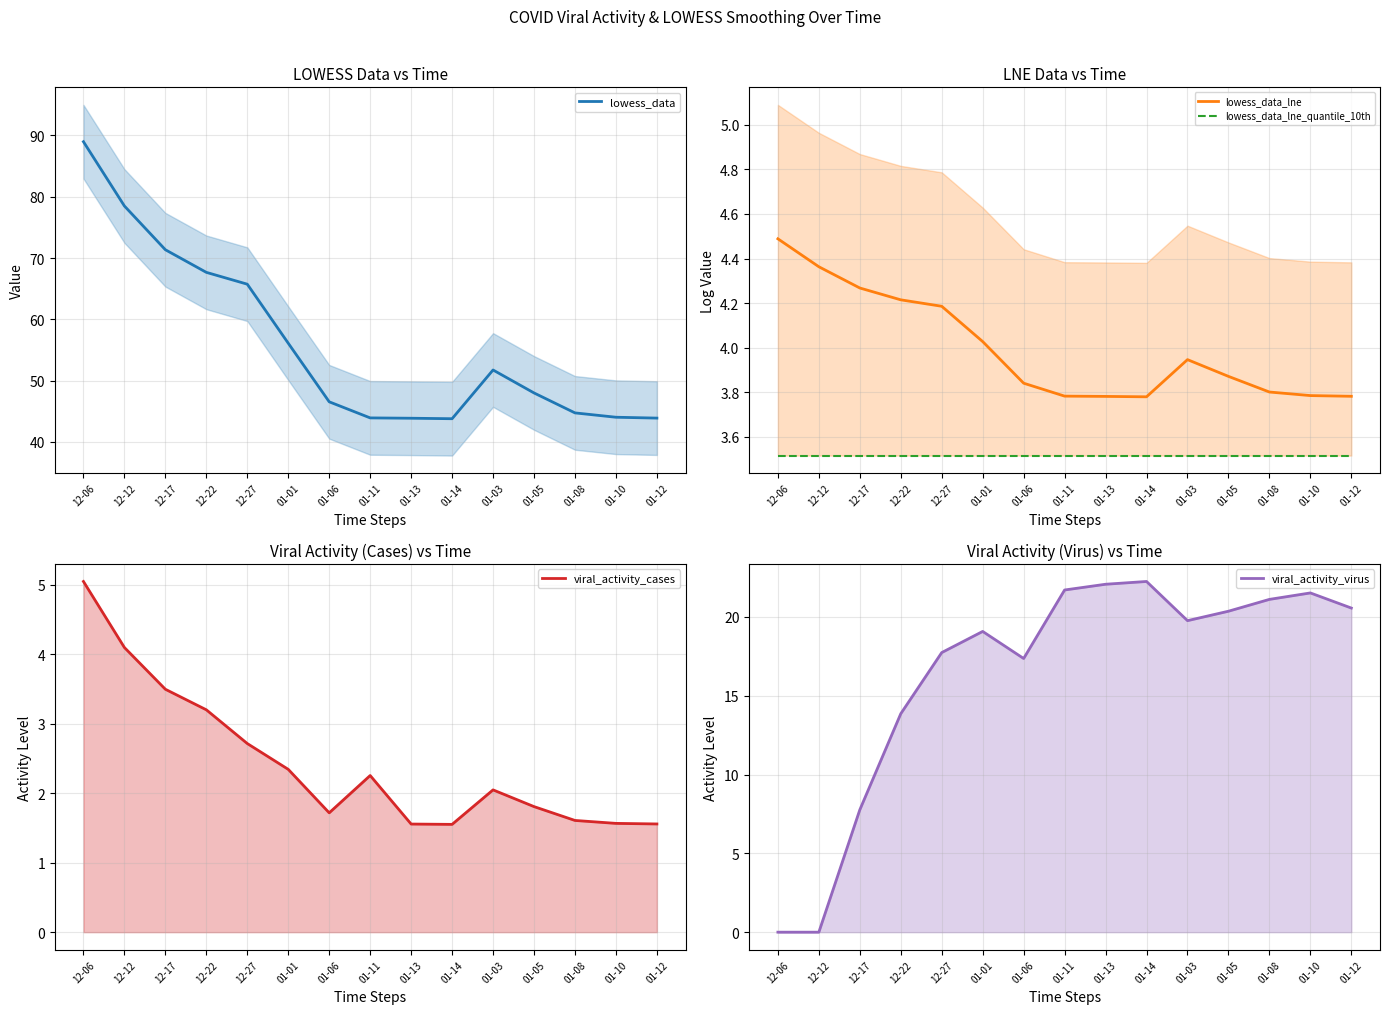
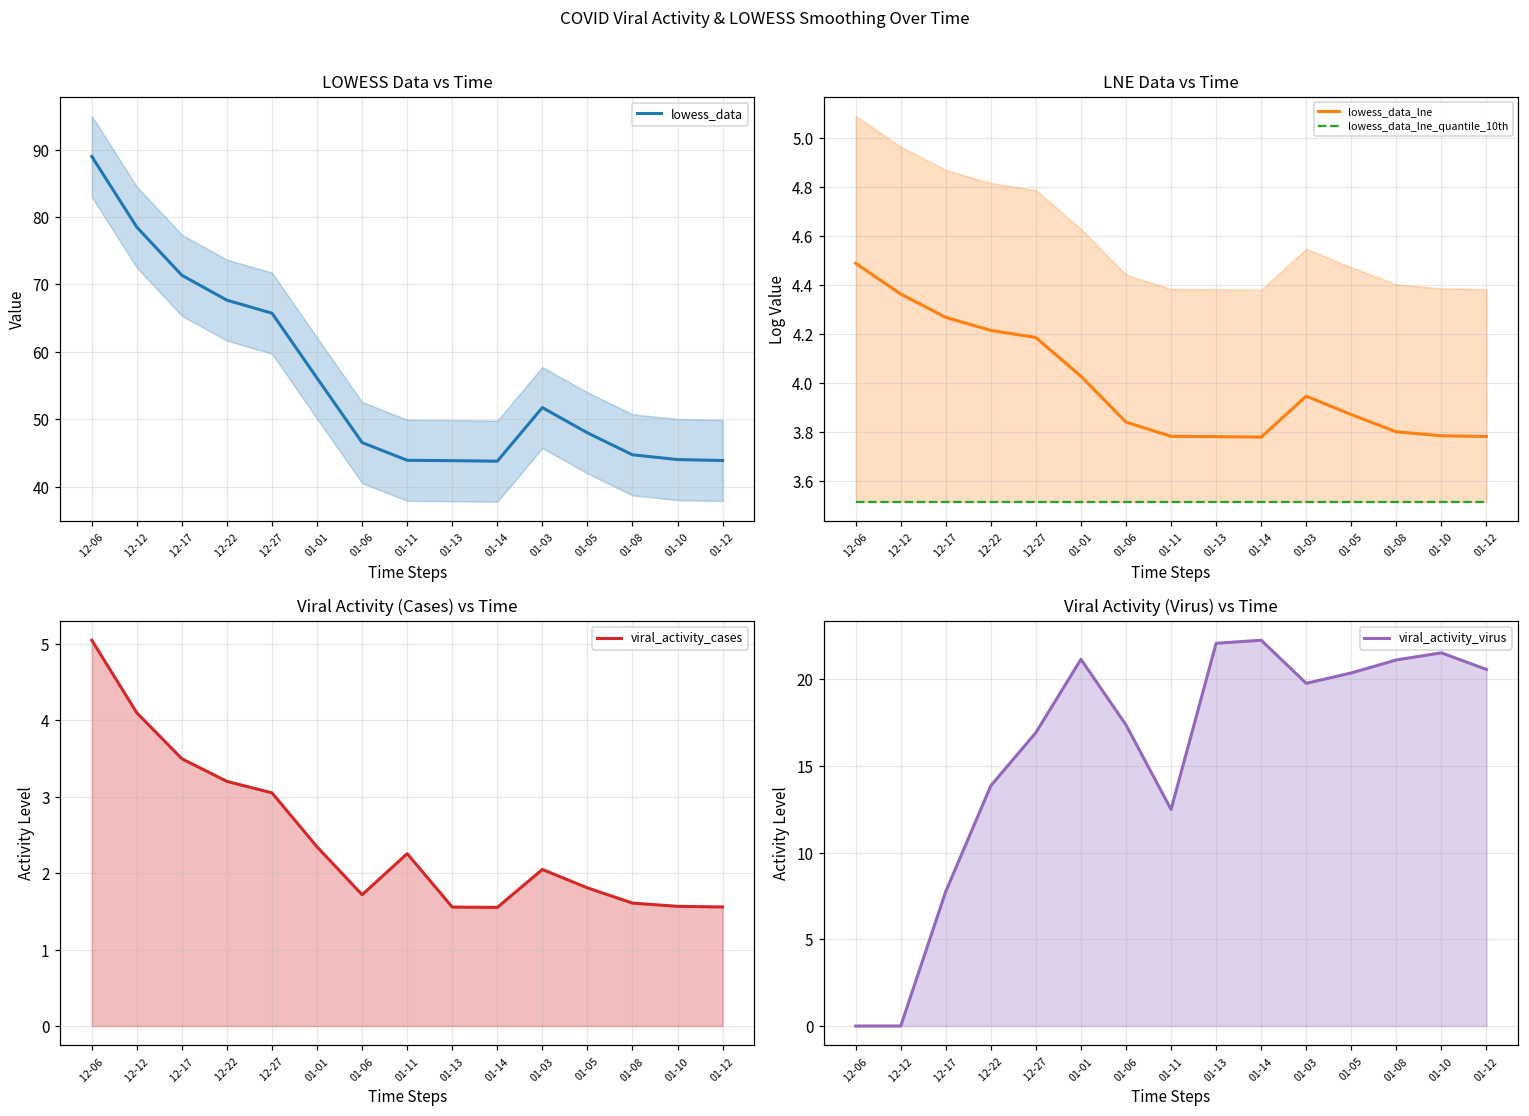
  {
    "LNE Data vs Time": {
      "lowess_data_lne_quantile_10th": {
        "12-06": 3.52,
        "12-12": 3.52,
        "12-17": 3.52,
        "12-22": 3.52,
        "12-27": 3.52,
        "01-01": 3.52,
        "01-06": 3.52,
        "01-11": 3.52,
        "01-13": 3.52,
        "01-14": 3.52,
        "01-03": 3.52,
        "01-05": 3.52,
        "01-08": 3.52,
        "01-10": 3.52,
        "01-12": 3.52
      }
    },
    "Viral Activity (Cases) vs Time": {
      "12-06": 5.0,
      "12-12": 4.1,
      "12-17": 3.5,
      "12-22": 3.2,
-     "12-27": 2.7,
+     "12-27": 3.0,
      "01-01": 2.3,
      "01-06": 1.7,
      "01-11": 2.3,
      "01-13": 1.6,
      "01-14": 1.6,
      "01-03": 2.0,
      "01-05": 1.8,
      "01-08": 1.6,
      "01-10": 1.6,
      "01-12": 1.6
    },
    "Viral Activity (Virus) vs Time": {
      "12-06": 0.0,
      "12-12": 0.0,
      "12-17": 7.8,
      "12-22": 13.9,
-     "12-27": 17.7,
-     "01-01": 19.1,
+     "12-27": 16.9,
+     "01-01": 21.2,
      "01-06": 17.4,
-     "01-11": 21.7,
+     "01-11": 12.5,
      "01-13": 22.1,
      "01-14": 22.2,
      "01-03": 19.8,
      "01-05": 20.4,
      "01-08": 21.1,
      "01-10": 21.5,
      "01-12": 20.6
    }
  }
